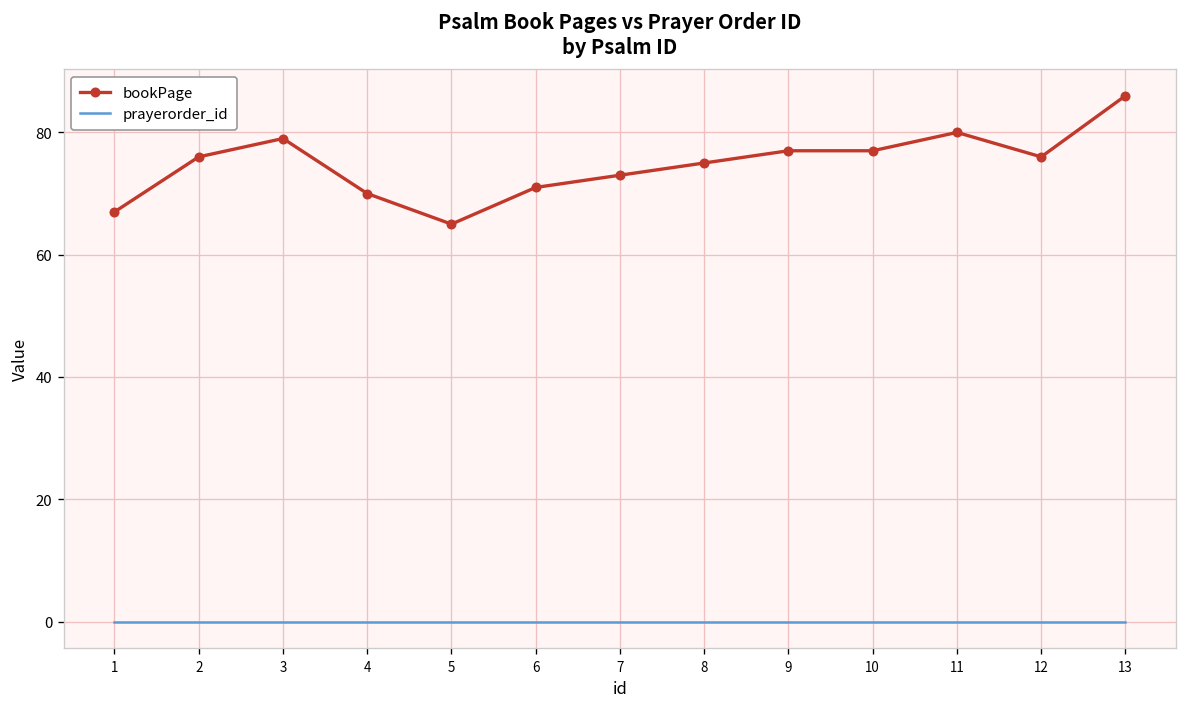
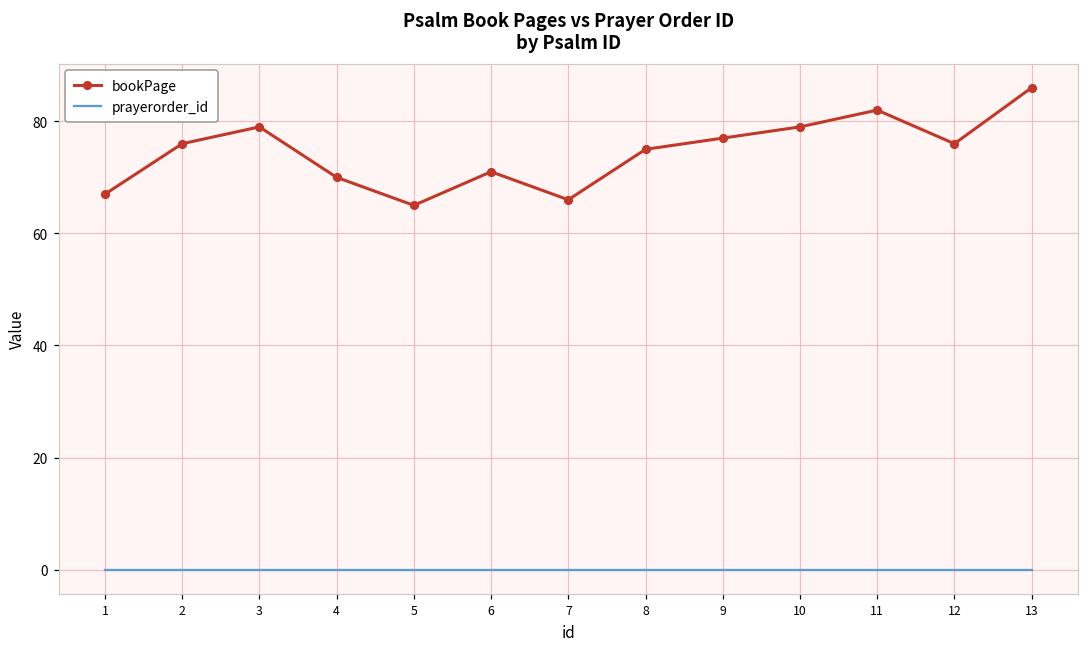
  {
    "bookPage": {
      "1": 67,
      "2": 76,
      "3": 79,
      "4": 70,
      "5": 65,
      "6": 71,
-     "7": 73,
+     "7": 66,
      "8": 75,
      "9": 77,
-     "10": 77,
-     "11": 80,
+     "10": 79,
+     "11": 82,
      "12": 76,
      "13": 86
    },
    "prayerorder_id": {
      "1": 0,
      "2": 0,
      "3": 0,
      "4": 0,
      "5": 0,
      "6": 0,
      "7": 0,
      "8": 0,
      "9": 0,
      "10": 0,
      "11": 0,
      "12": 0,
      "13": 0
    }
  }
